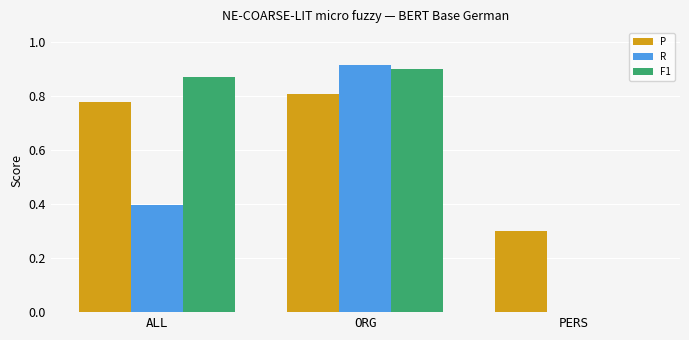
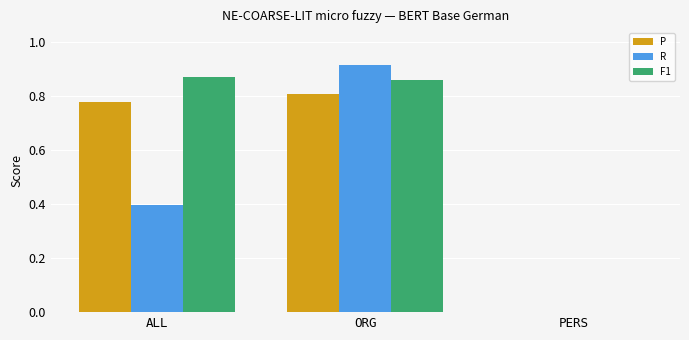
  {
    "P": {
      "ALL": 0.78,
      "ORG": 0.8,
-     "PERS": 0.3
+     "PERS": 0.0
    },
    "R": {
      "ALL": 0.40,
      "ORG": 0.91,
      "PERS": 0.00
    },
    "F1": {
      "ALL": 0.87,
-     "ORG": 0.90,
+     "ORG": 0.86,
      "PERS": 0.00
    }
  }
